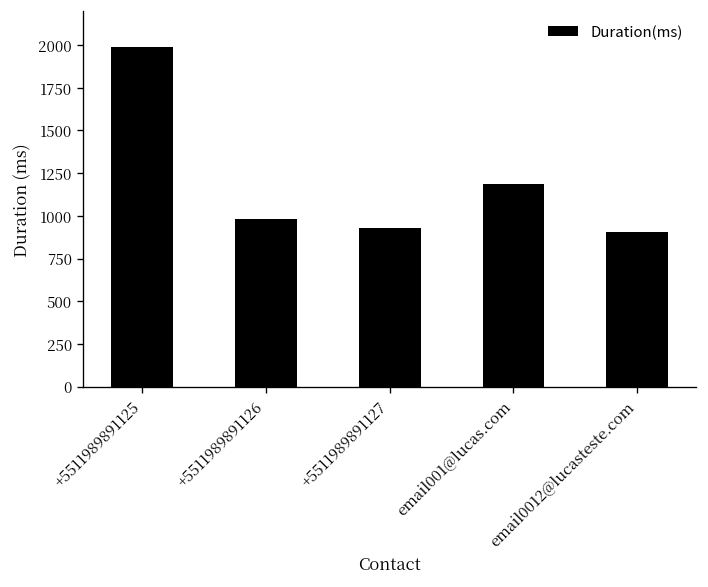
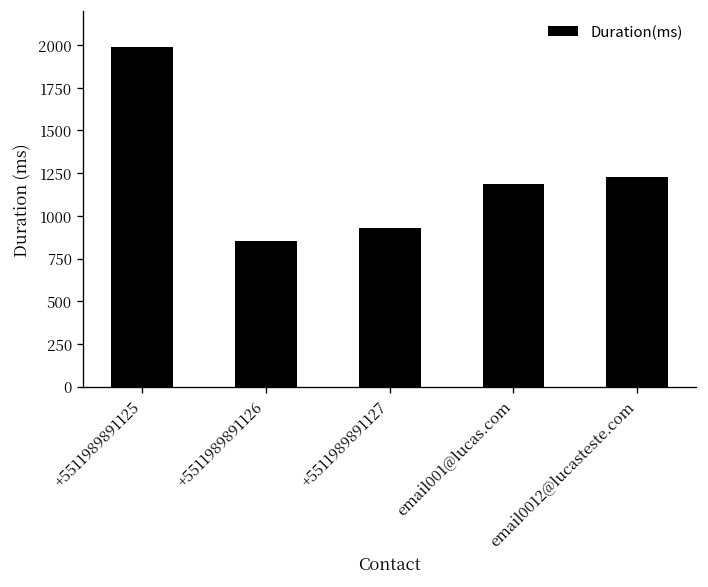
  {
    "+5511989891125": 1990,
-   "+5511989891126": 980,
+   "+5511989891126": 850,
    "+5511989891127": 930,
    "email001@lucas.com": 1190,
-   "email0012@lucasteste.com": 910
+   "email0012@lucasteste.com": 1230
  }
